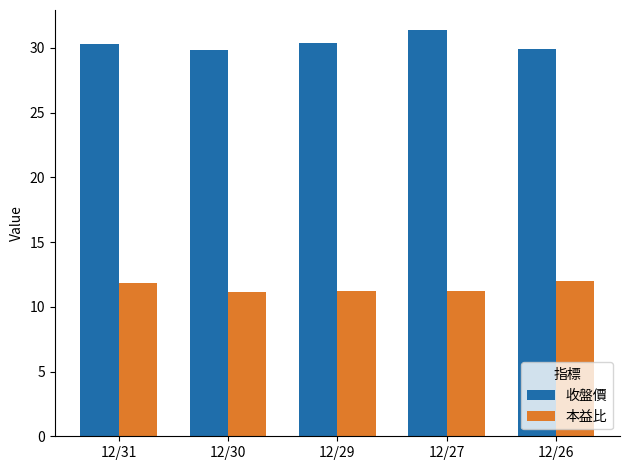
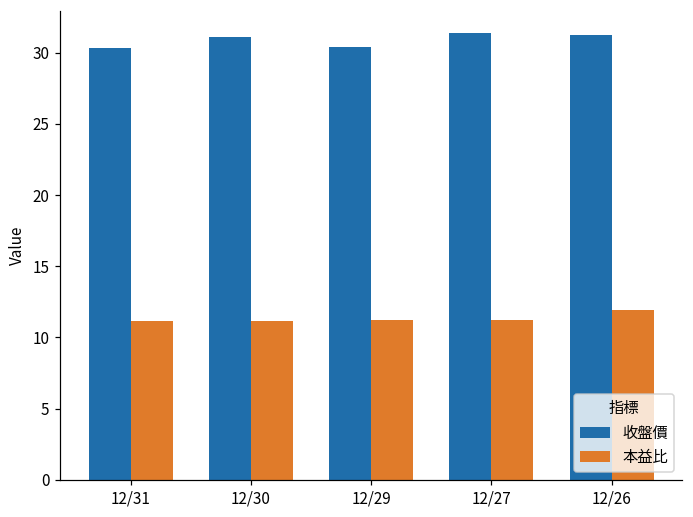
  {
    "收盤價": {
      "12/31": 30.3,
-     "12/30": 29.8,
+     "12/30": 31.1,
      "12/29": 30.4,
      "12/27": 31.4,
-     "12/26": 29.9
+     "12/26": 31.2
    },
    "本益比": {
-     "12/31": 11.8,
+     "12/31": 11.2,
      "12/30": 11.2,
      "12/29": 11.2,
      "12/27": 11.2,
      "12/26": 12.0
    }
  }
